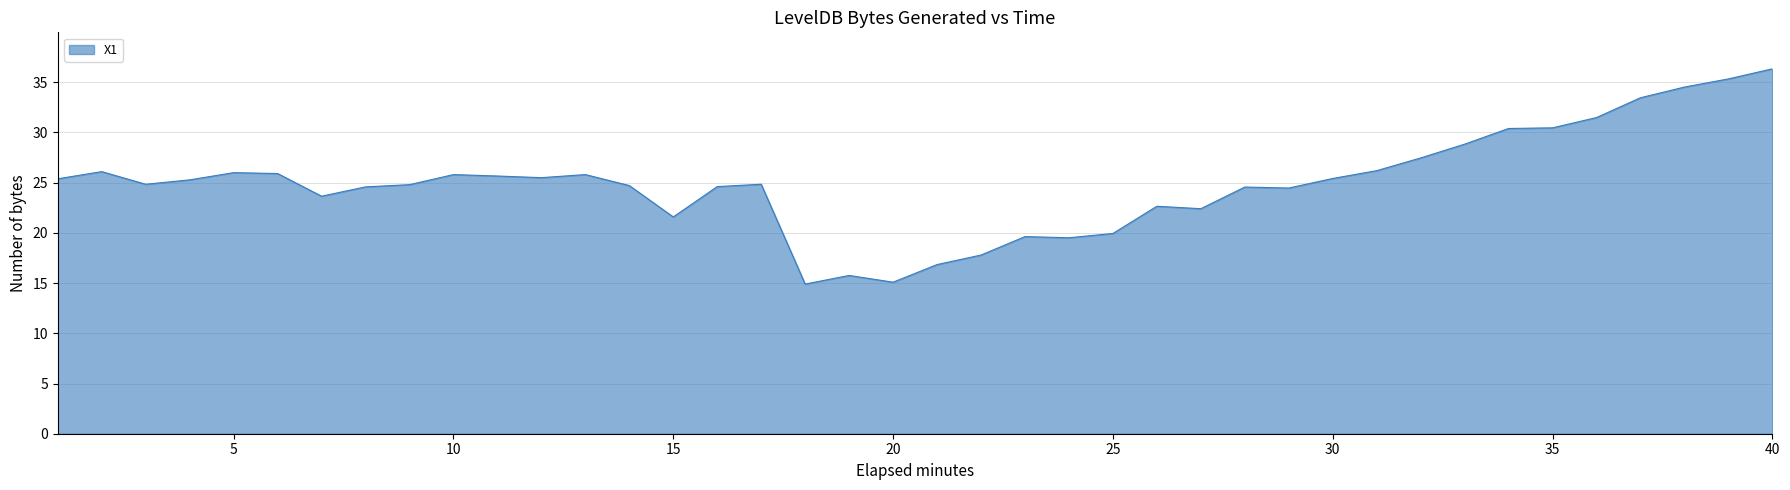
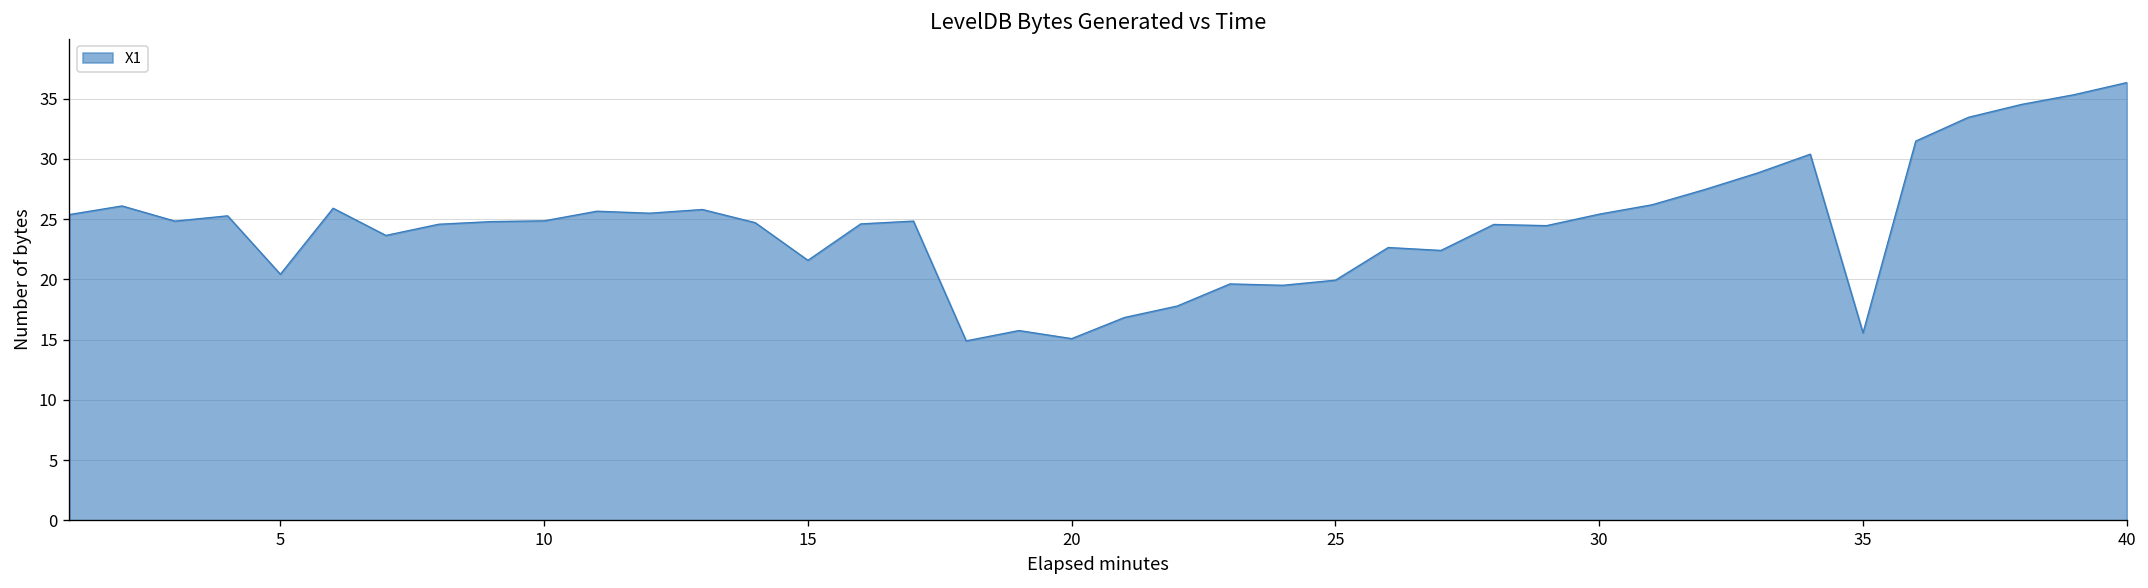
  {
-   "5": 26.0,
-   "10": 25.8,
+   "5": 20.4,
+   "10": 24.9,
    "15": 21.6,
    "20": 15.1,
    "25": 19.9,
    "30": 25.4,
-   "35": 30.5,
+   "35": 15.6,
    "40": 36.3
  }
